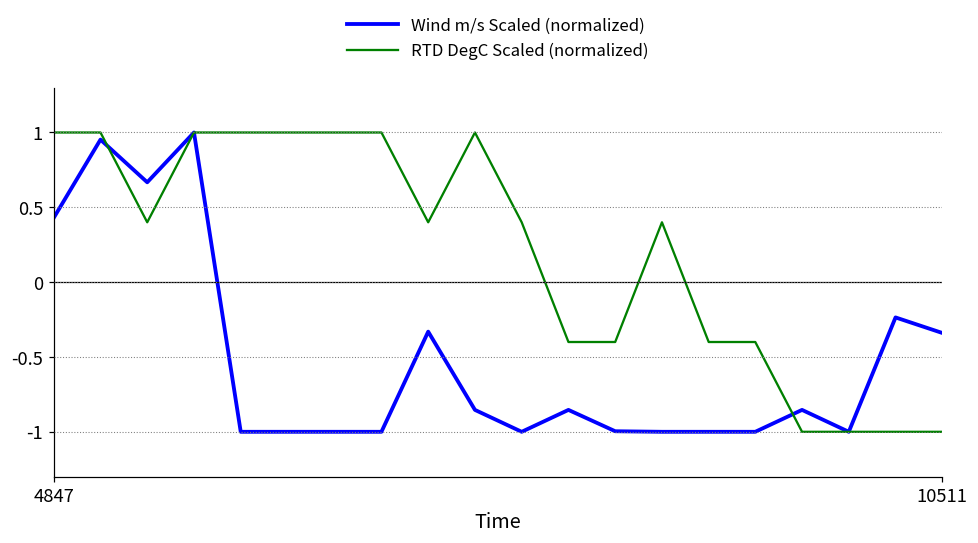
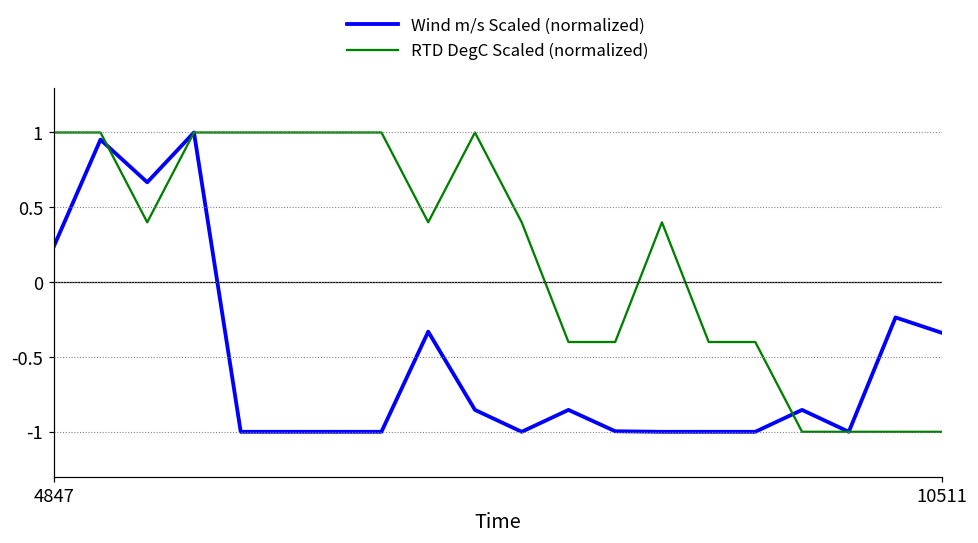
  {
    "Wind m/s Scaled (normalized)": {
-     "4847": 0.43,
+     "4847": 0.24,
      "10511": -0.34
    },
    "RTD DegC Scaled (normalized)": {
      "4847": 1.00,
      "10511": -1.00
    }
  }
